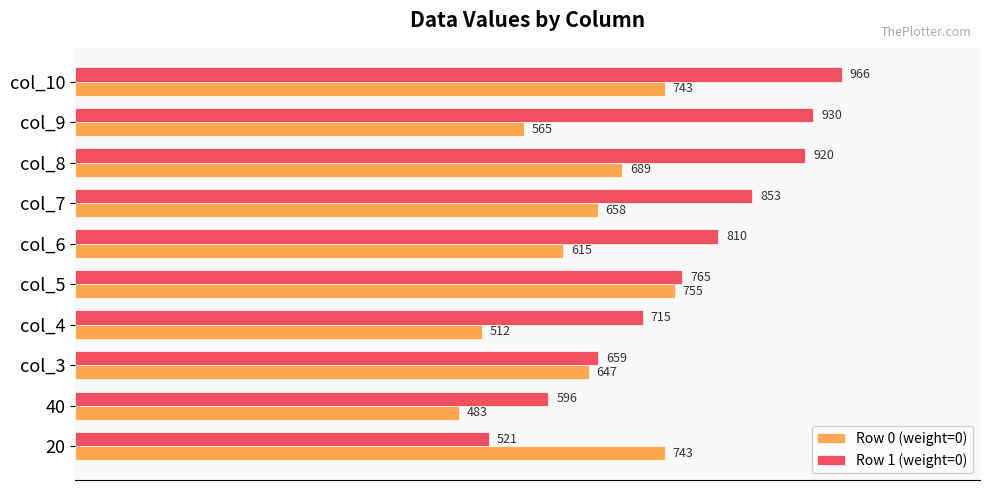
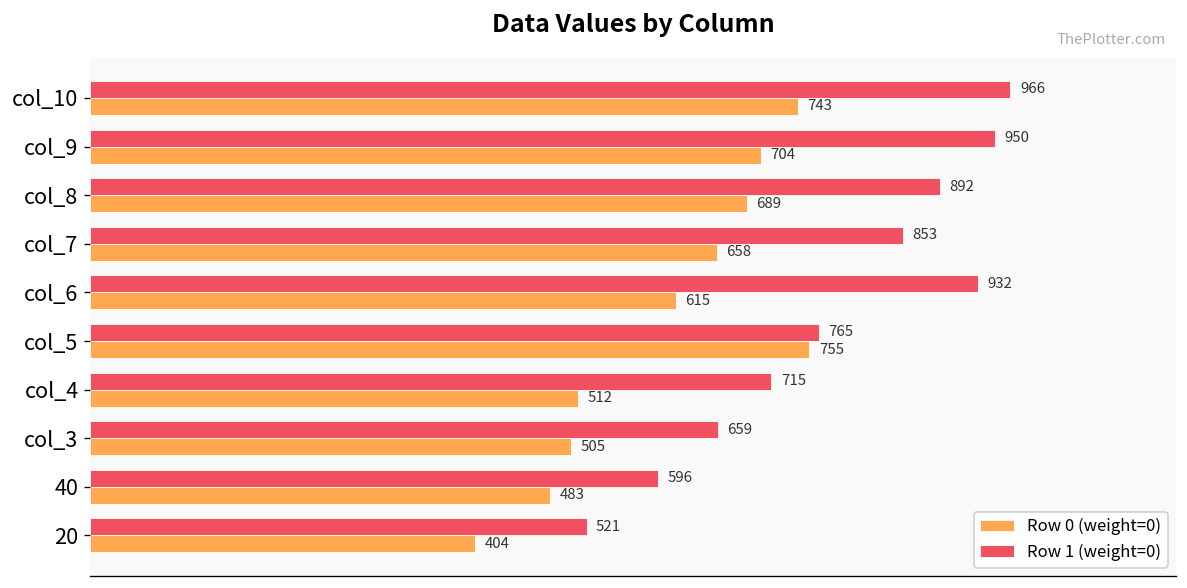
  {
    "Row 0 (weight=0)": {
      "col_10": 743,
-     "col_9": 565,
+     "col_9": 704,
      "col_8": 689,
      "col_7": 658,
      "col_6": 615,
      "col_5": 755,
      "col_4": 512,
-     "col_3": 647,
+     "col_3": 505,
      "40": 483,
-     "20": 743
+     "20": 404
    },
    "Row 1 (weight=0)": {
      "col_10": 966,
-     "col_9": 930,
-     "col_8": 920,
+     "col_9": 950,
+     "col_8": 892,
      "col_7": 853,
-     "col_6": 810,
+     "col_6": 932,
      "col_5": 765,
      "col_4": 715,
      "col_3": 659,
      "40": 596,
      "20": 521
    }
  }
